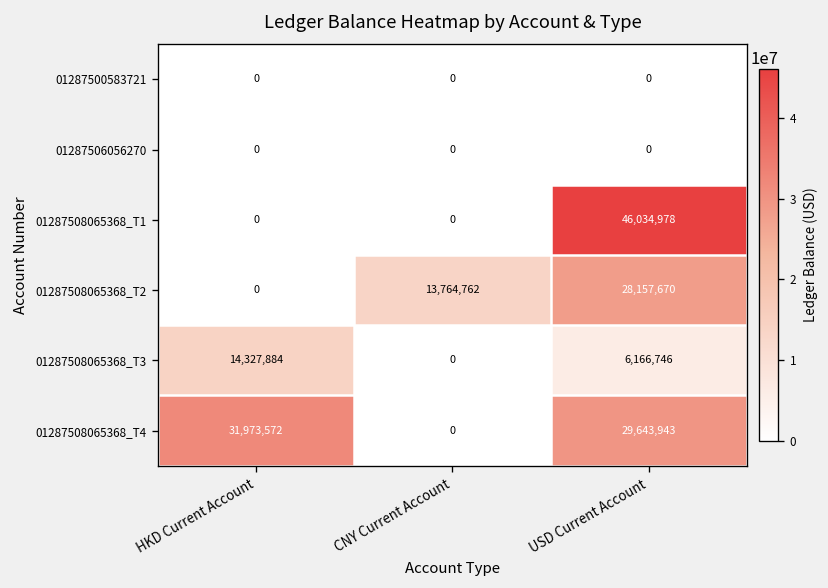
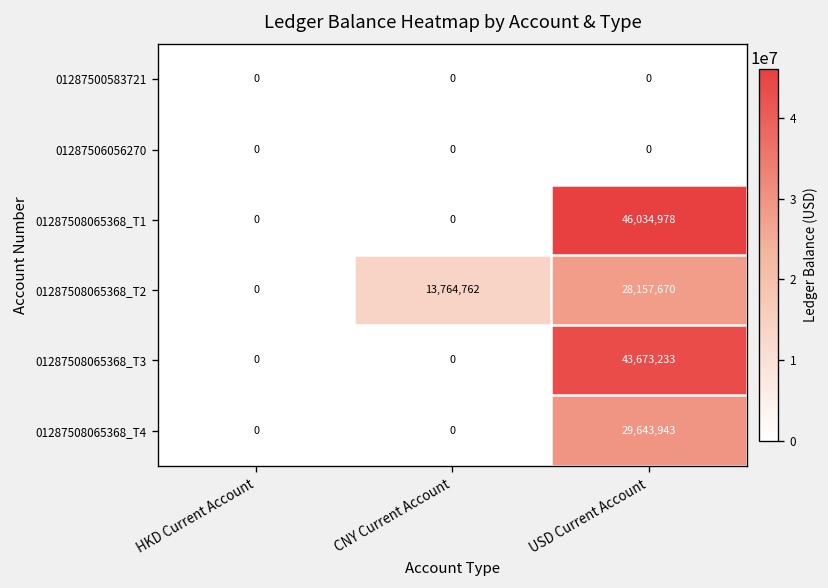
  {
    "01287500583721": {
      "HKD Current Account": "0",
      "CNY Current Account": "0",
      "USD Current Account": "0"
    },
    "01287506056270": {
      "HKD Current Account": "0",
      "CNY Current Account": "0",
      "USD Current Account": "0"
    },
    "01287508065368_T1": {
      "HKD Current Account": "0",
      "CNY Current Account": "0",
      "USD Current Account": "46,034,978"
    },
    "01287508065368_T2": {
      "HKD Current Account": "0",
      "CNY Current Account": "13,764,762",
      "USD Current Account": "28,157,670"
    },
    "01287508065368_T3": {
-     "HKD Current Account": "14,327,884",
+     "HKD Current Account": "0",
      "CNY Current Account": "0",
-     "USD Current Account": "6,166,746"
+     "USD Current Account": "43,673,233"
    },
    "01287508065368_T4": {
-     "HKD Current Account": "31,973,572",
+     "HKD Current Account": "0",
      "CNY Current Account": "0",
      "USD Current Account": "29,643,943"
    }
  }
